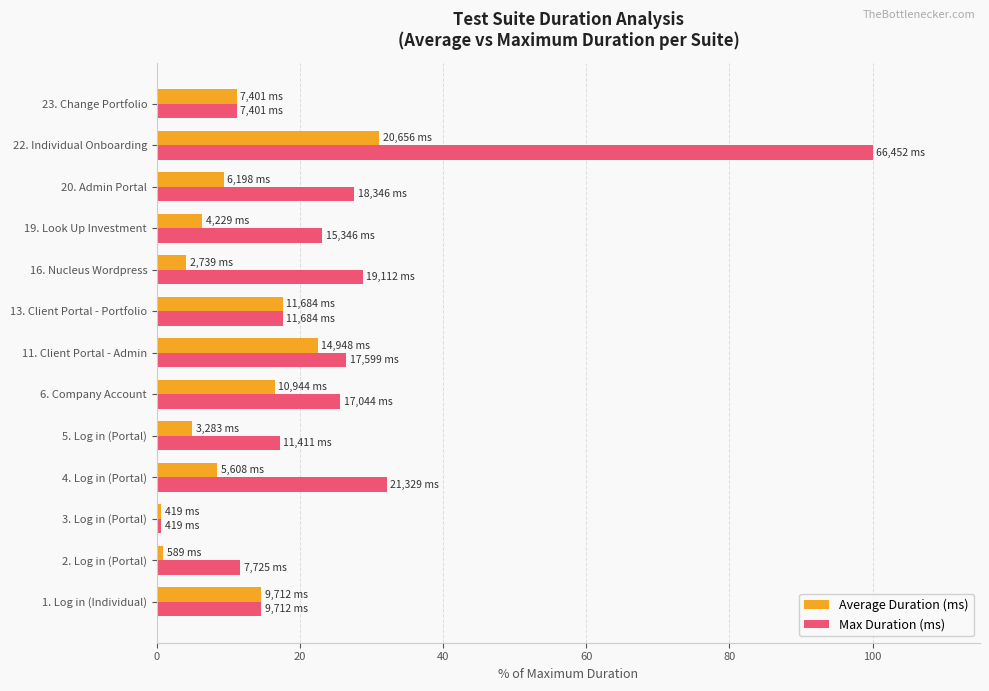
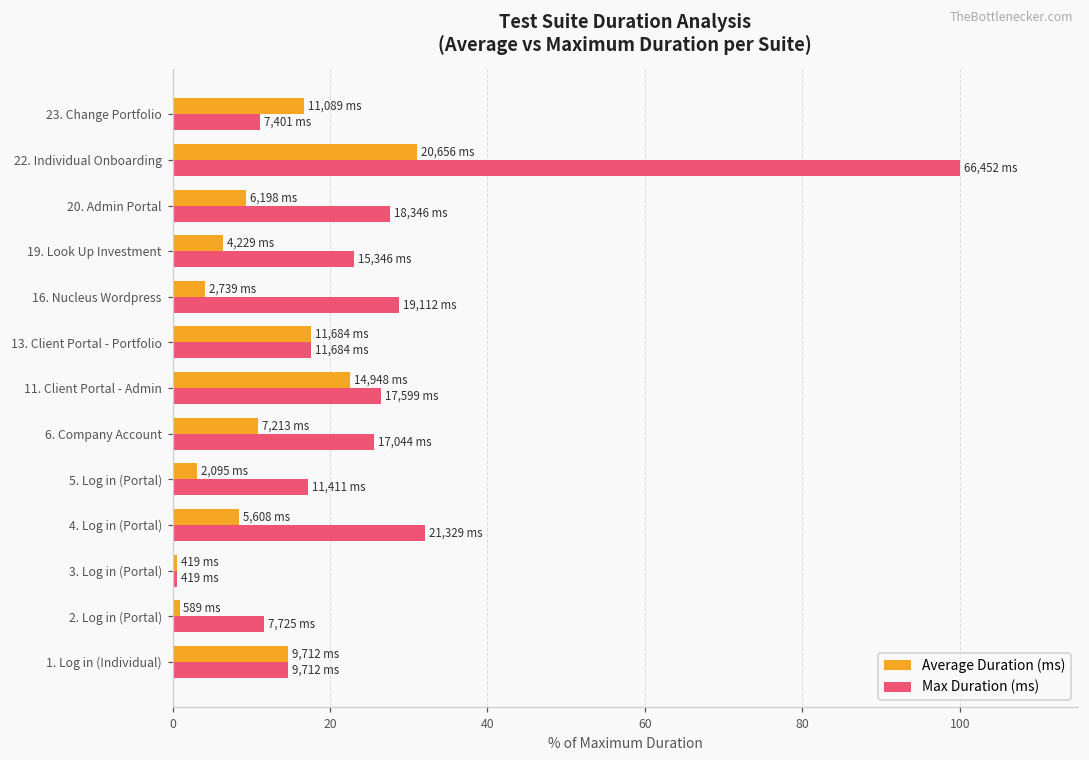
  {
    "Average Duration (ms)": {
-     "23. Change Portfolio": "7,401",
-     "6. Company Account": "10,944",
-     "5. Log in (Portal)": "3,283"
+     "23. Change Portfolio": "11,089",
+     "6. Company Account": "7,213",
+     "5. Log in (Portal)": "2,095"
    }
  }
